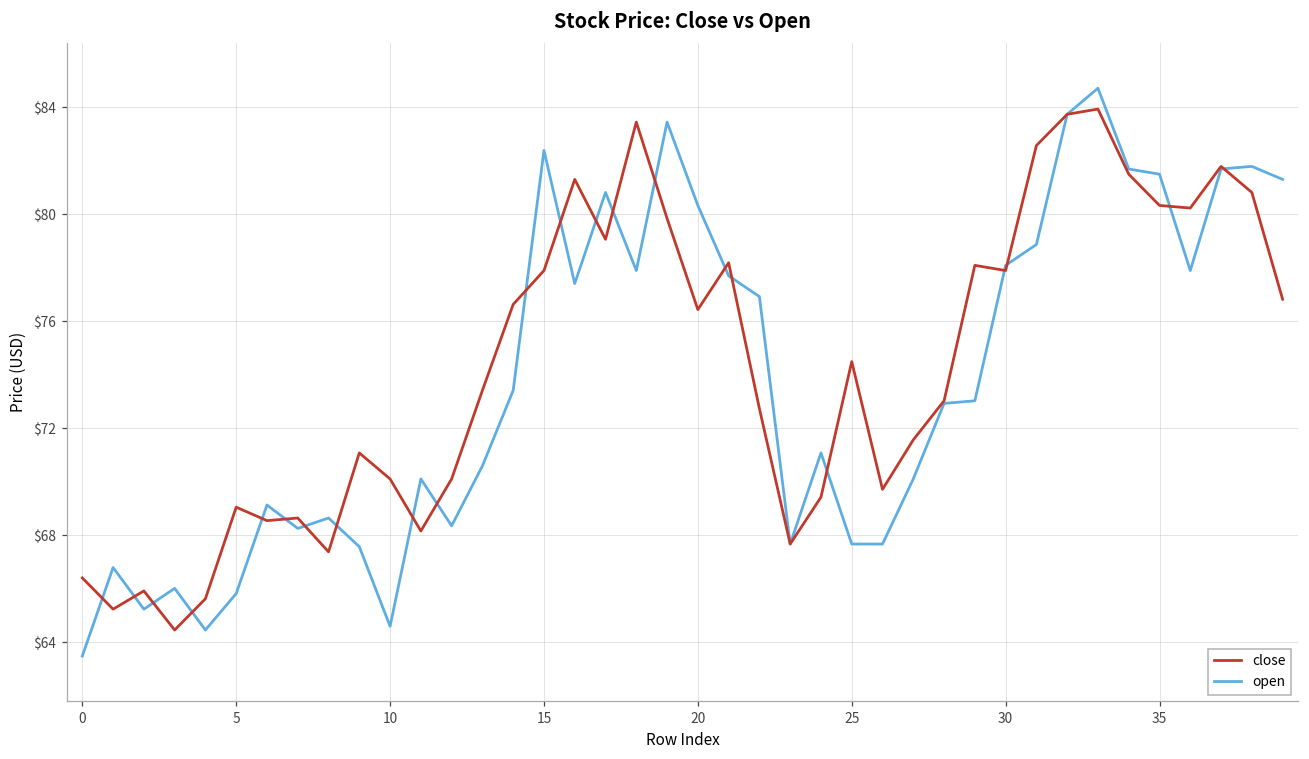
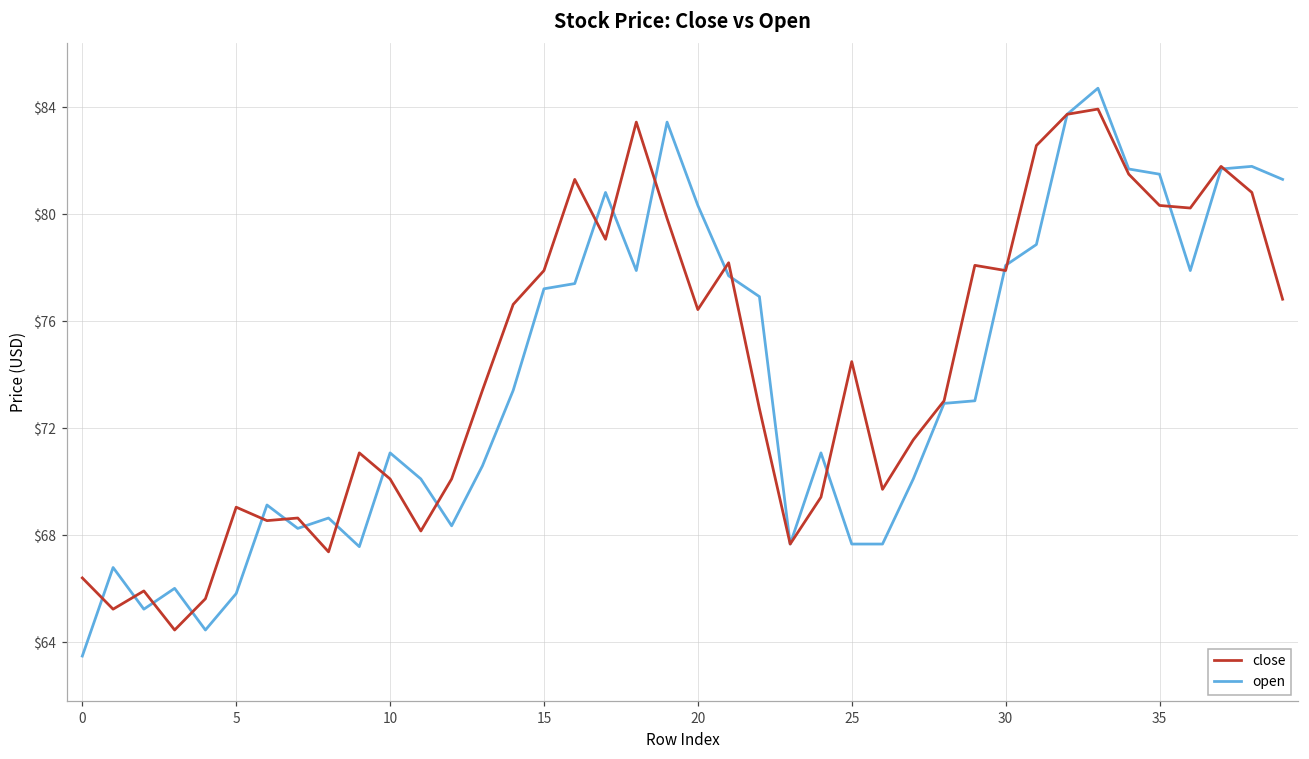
  {
    "close": {
      "0": "$66.4",
      "5": "$69.1",
      "10": "$70.1",
      "15": "$77.9",
      "20": "$76.4",
      "25": "$74.5",
      "30": "$77.9",
      "35": "$80.3"
    },
    "open": {
      "0": "$63.5",
      "5": "$65.8",
-     "10": "$64.6",
-     "15": "$82.4",
+     "10": "$71.1",
+     "15": "$77.2",
      "20": "$80.3",
      "25": "$67.7",
      "30": "$78.1",
      "35": "$81.5"
    }
  }
